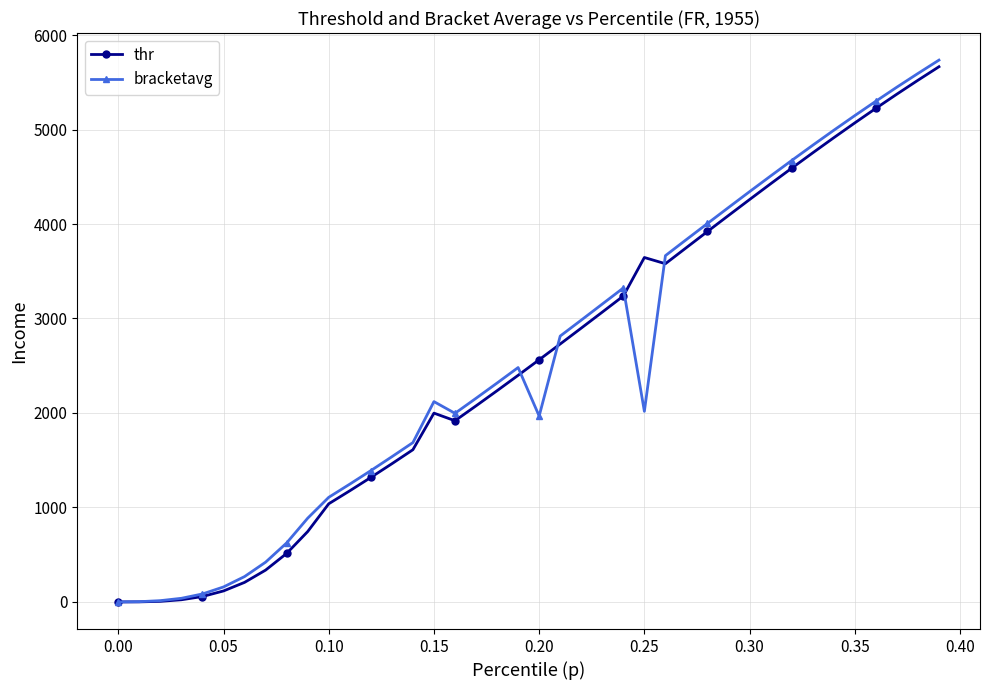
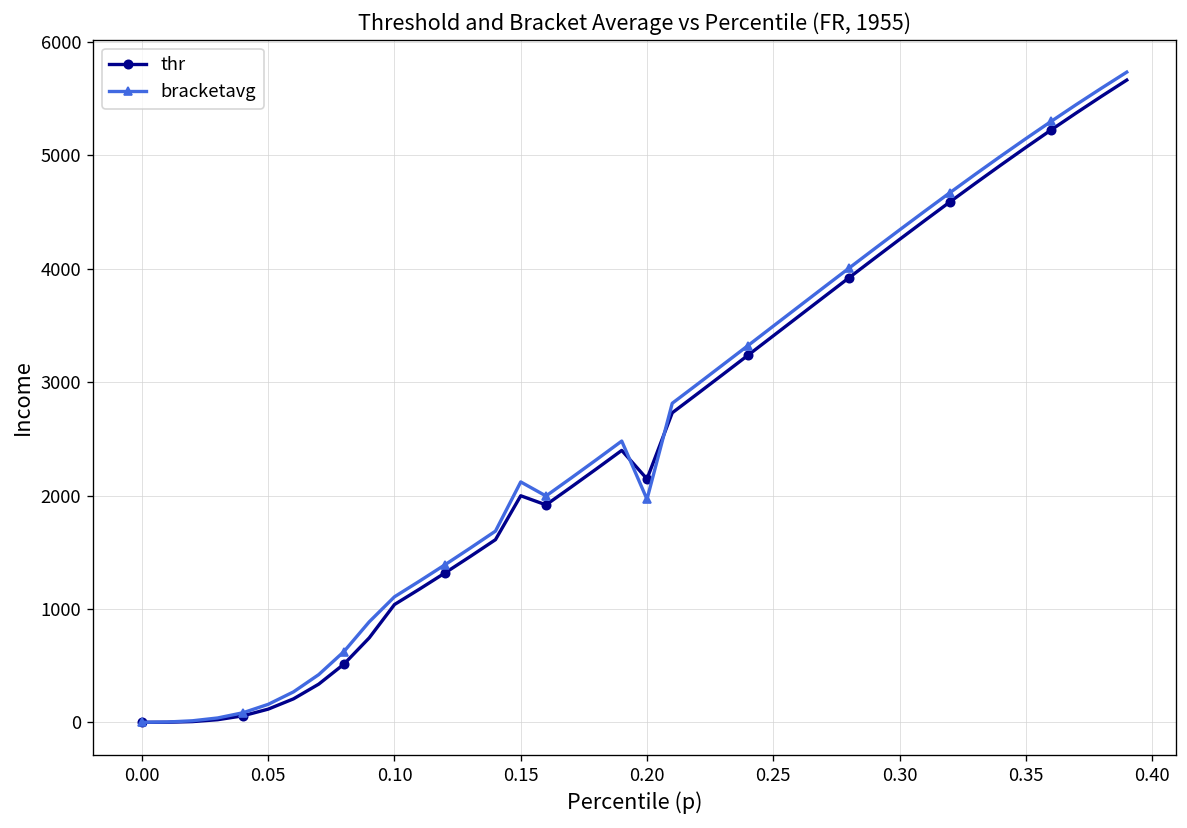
  {
    "thr": {
      "0.05": 100,
      "0.10": 1000,
      "0.15": 2000,
-     "0.20": 2600,
-     "0.25": 3600,
+     "0.20": 2100,
+     "0.25": 3400,
      "0.30": 4300,
      "0.35": 5100
    },
    "bracketavg": {
      "0.05": 200,
      "0.10": 1100,
      "0.15": 2100,
      "0.20": 2000,
-     "0.25": 2000,
+     "0.25": 3500,
      "0.30": 4300,
      "0.35": 5100
    }
  }
